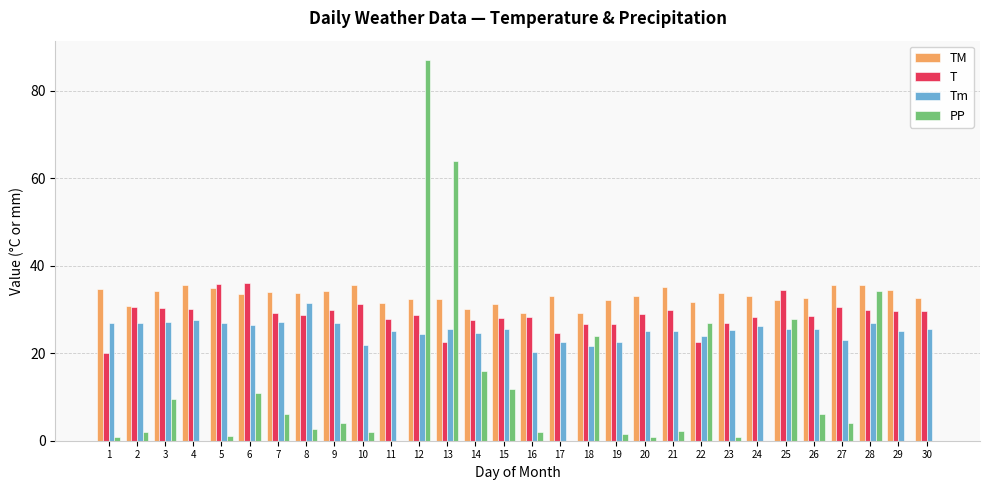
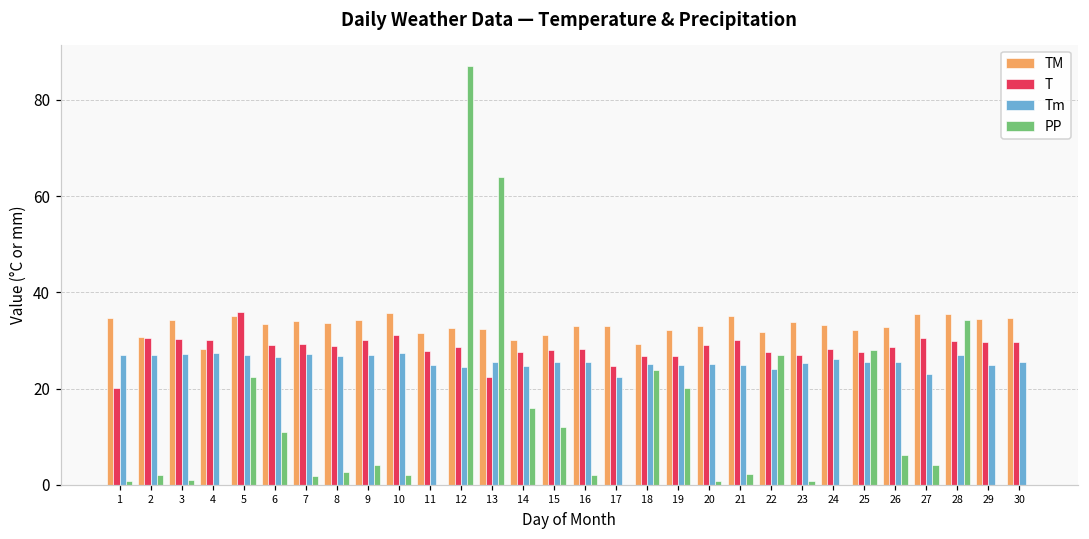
  {
    "TM": {
      "1": 35,
      "2": 31,
      "3": 34,
-     "4": 36,
+     "4": 28,
      "5": 35,
      "6": 34,
      "7": 34,
      "8": 34,
      "9": 34,
      "10": 36,
      "11": 32,
      "12": 33,
      "13": 32,
      "14": 30,
      "15": 31,
-     "16": 29,
+     "16": 33,
      "17": 33,
      "18": 29,
      "19": 32,
      "20": 33,
      "21": 35,
      "22": 32,
      "23": 34,
      "24": 33,
      "25": 32,
      "26": 33,
      "27": 36,
      "28": 36,
      "29": 34,
-     "30": 33
+     "30": 35
    },
    "T": {
      "1": 20,
      "2": 31,
      "3": 30,
      "4": 30,
      "5": 36,
-     "6": 36,
+     "6": 29,
      "7": 29,
      "8": 29,
      "9": 30,
      "10": 31,
      "11": 28,
      "12": 29,
      "13": 23,
      "14": 28,
      "15": 28,
      "16": 28,
      "17": 25,
      "18": 27,
      "19": 27,
      "20": 29,
      "21": 30,
-     "22": 23,
+     "22": 28,
      "23": 27,
      "24": 28,
-     "25": 35,
+     "25": 28,
      "26": 29,
      "27": 31,
      "28": 30,
      "29": 30,
      "30": 30
    },
    "Tm": {
      "1": 27,
      "2": 27,
      "3": 27,
      "4": 28,
      "5": 27,
      "6": 27,
      "7": 27,
-     "8": 32,
+     "8": 27,
      "9": 27,
-     "10": 22,
+     "10": 27,
      "11": 25,
      "12": 24,
      "13": 26,
      "14": 25,
      "15": 26,
-     "16": 20,
+     "16": 26,
      "17": 23,
-     "18": 22,
-     "19": 23,
+     "18": 25,
+     "19": 25,
      "20": 25,
      "21": 25,
      "22": 24,
      "23": 25,
      "24": 26,
      "25": 26,
      "26": 26,
      "27": 23,
      "28": 27,
      "29": 25,
      "30": 26
    },
    "PP": {
      "1": 1,
      "2": 2,
-     "3": 9,
+     "3": 1,
      "4": 0,
-     "5": 1,
+     "5": 22,
      "6": 11,
-     "7": 6,
+     "7": 2,
      "8": 3,
      "9": 4,
      "10": 2,
      "11": 0,
      "12": 87,
      "13": 64,
      "14": 16,
      "15": 12,
      "16": 2,
      "17": 0,
      "18": 24,
-     "19": 1,
+     "19": 20,
      "20": 1,
      "21": 2,
      "22": 27,
      "23": 1,
      "24": 0,
      "25": 28,
      "26": 6,
      "27": 4,
      "28": 34,
      "29": 0,
      "30": 0
    }
  }
